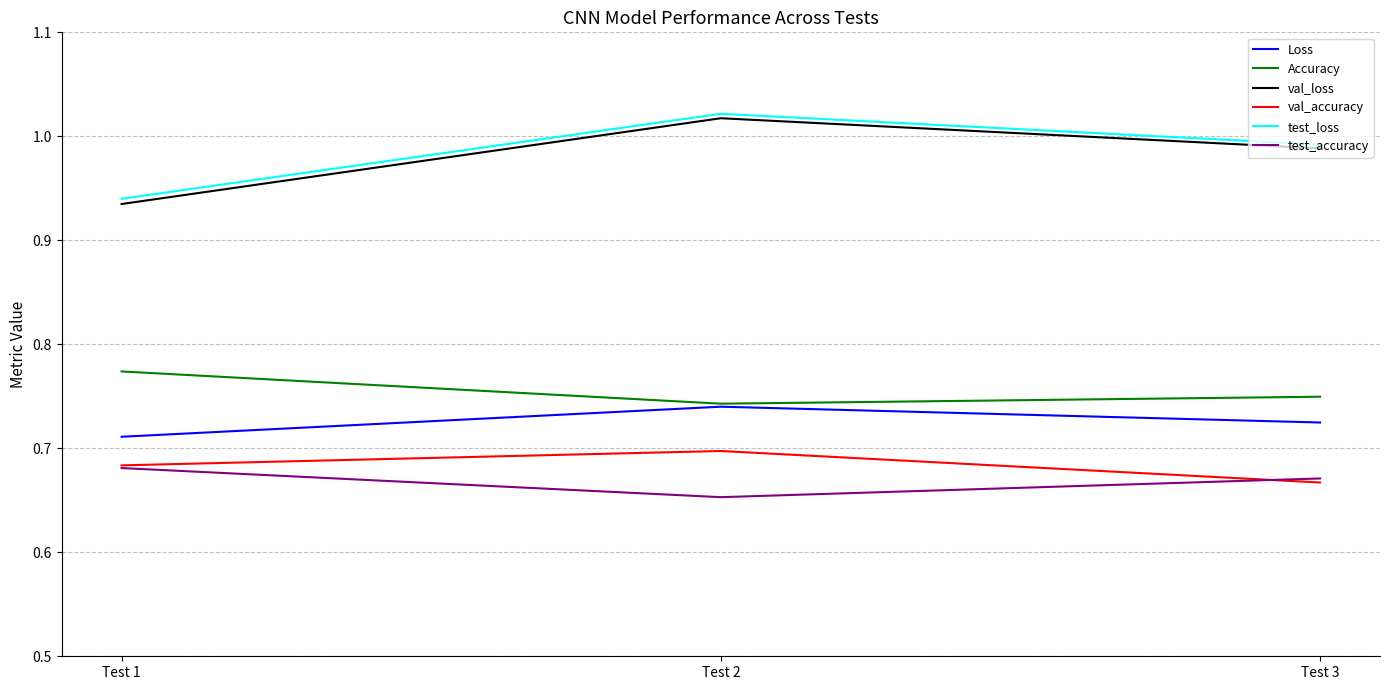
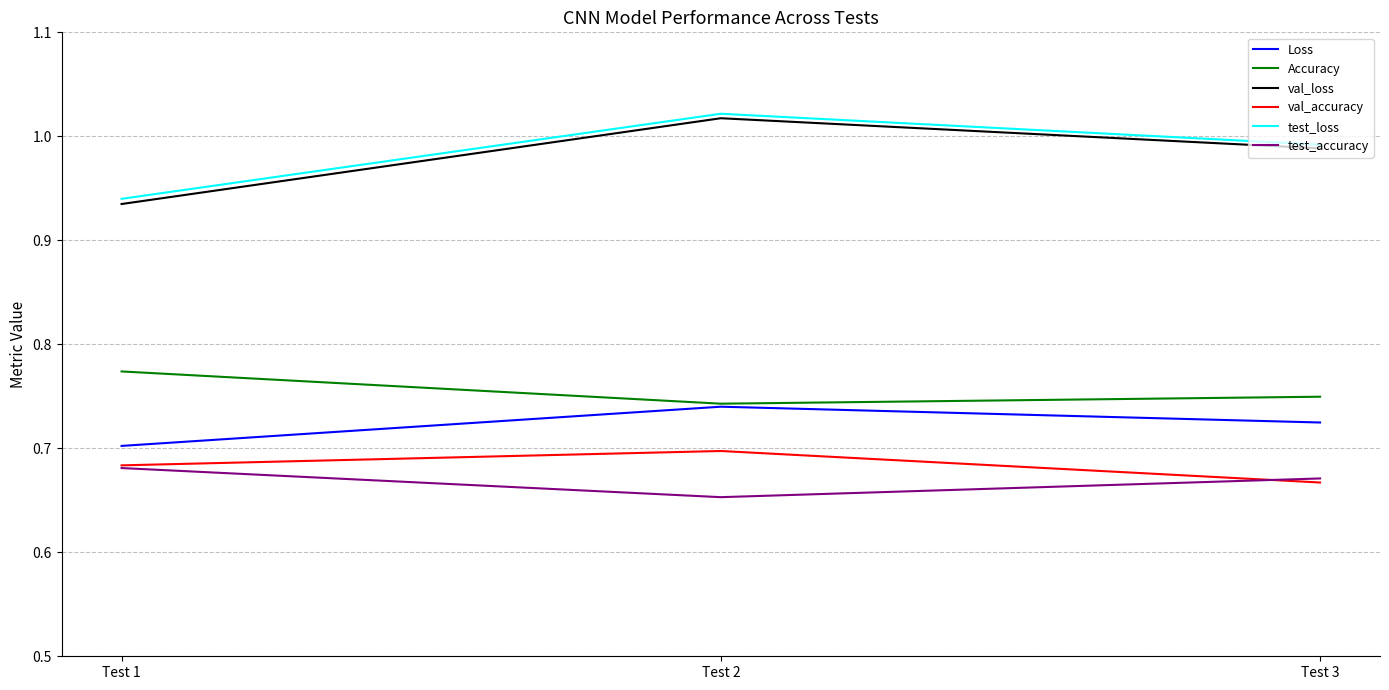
  {
    "Loss": {
-     "Test 1": 0.711,
+     "Test 1": 0.702,
      "Test 2": 0.740,
      "Test 3": 0.725
    },
    "Accuracy": {
      "Test 1": 0.774,
      "Test 2": 0.743,
      "Test 3": 0.750
    },
    "val_loss": {
      "Test 1": 0.935,
      "Test 2": 1.017
    },
    "val_accuracy": {
      "Test 1": 0.684,
      "Test 2": 0.697,
      "Test 3": 0.667
    },
    "test_loss": {
      "Test 1": 0.940,
      "Test 2": 1.022
    },
    "test_accuracy": {
      "Test 1": 0.681,
      "Test 2": 0.653,
      "Test 3": 0.671
    }
  }
